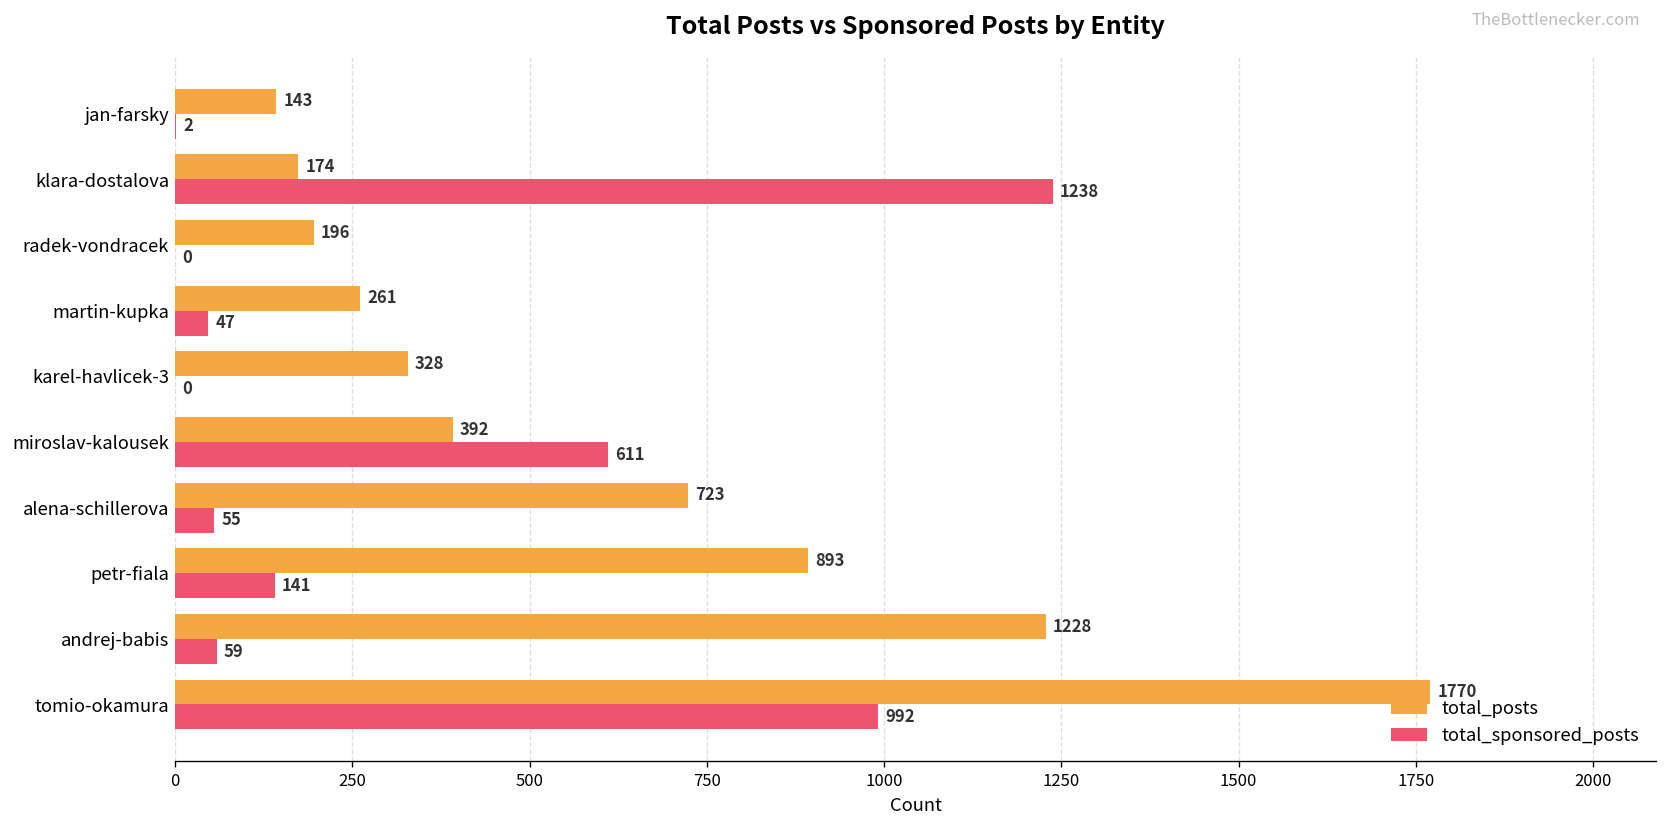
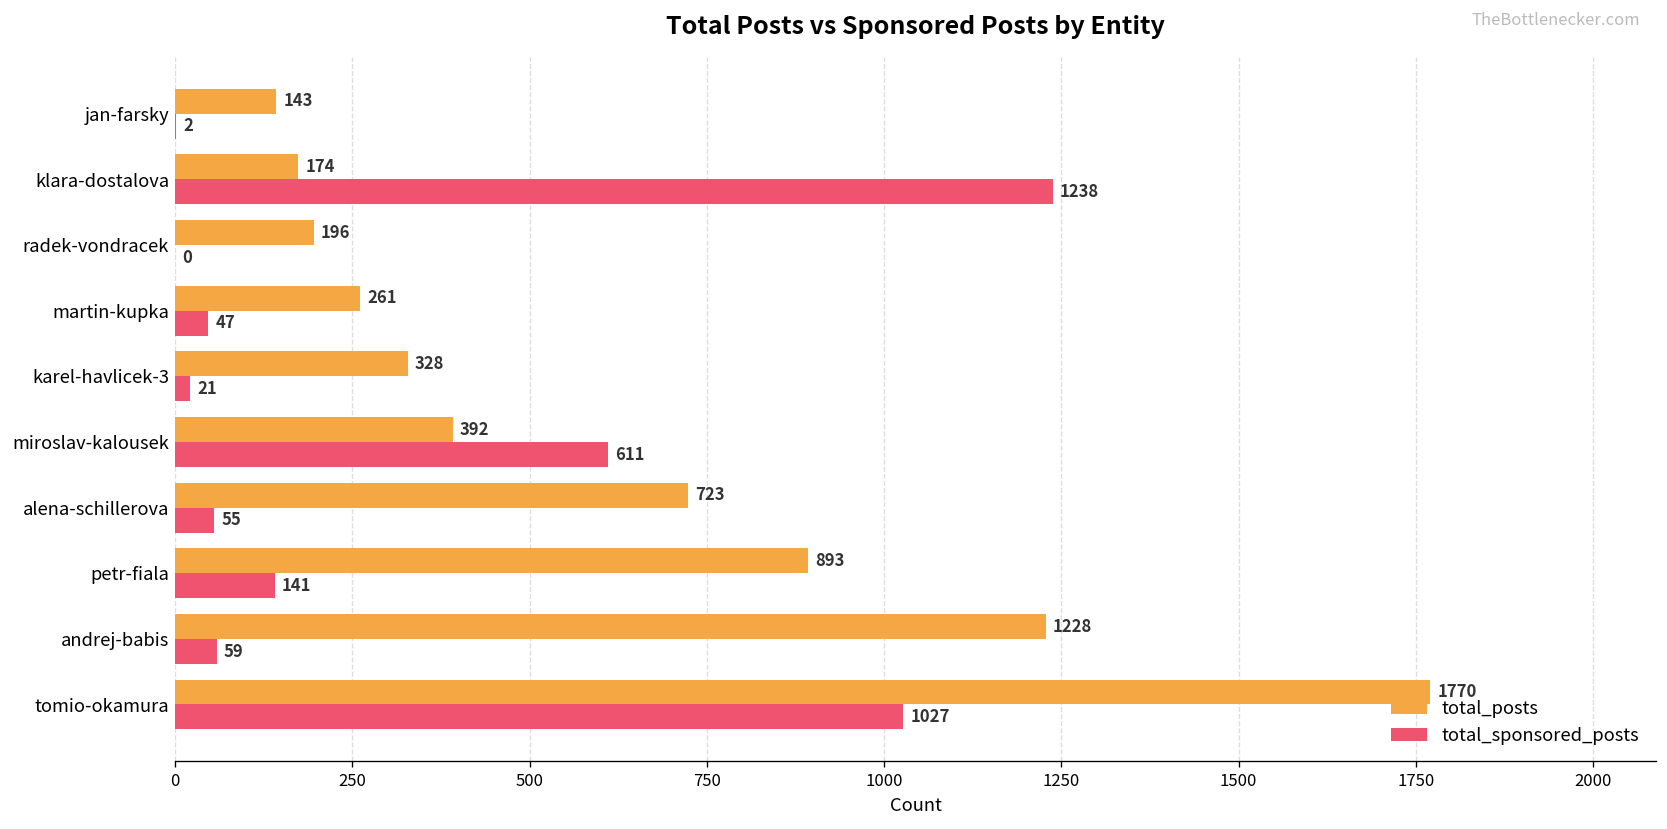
  {
    "total_posts": {
      "jan-farsky": 143,
      "klara-dostalova": 174,
      "radek-vondracek": 196,
      "martin-kupka": 261,
      "karel-havlicek-3": 328,
      "miroslav-kalousek": 392,
      "alena-schillerova": 723,
      "petr-fiala": 893,
      "andrej-babis": 1228,
      "tomio-okamura": 1770
    },
    "total_sponsored_posts": {
      "jan-farsky": 2,
      "klara-dostalova": 1238,
      "radek-vondracek": 0,
      "martin-kupka": 47,
-     "karel-havlicek-3": 0,
+     "karel-havlicek-3": 21,
      "miroslav-kalousek": 611,
      "alena-schillerova": 55,
      "petr-fiala": 141,
      "andrej-babis": 59,
-     "tomio-okamura": 992
+     "tomio-okamura": 1027
    }
  }
